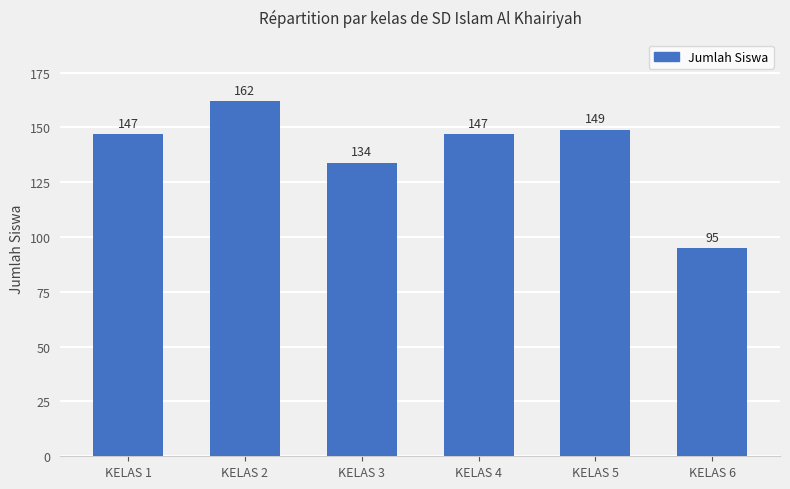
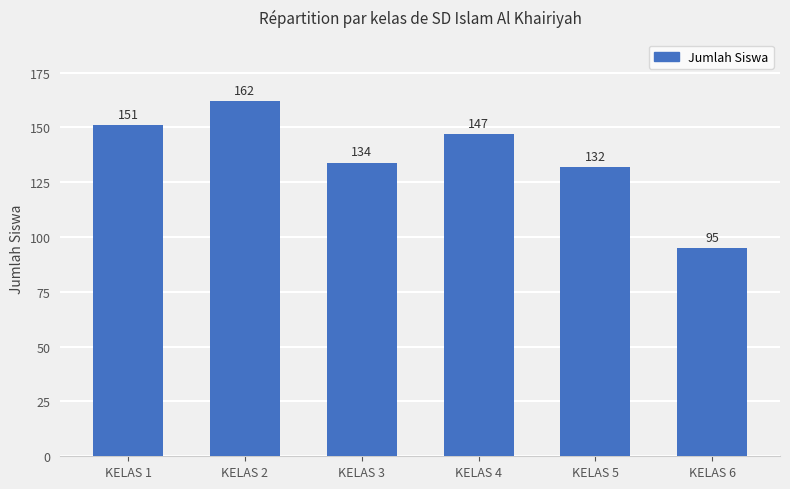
  {
-   "KELAS 1": 147,
+   "KELAS 1": 151,
    "KELAS 2": 162,
    "KELAS 3": 134,
    "KELAS 4": 147,
-   "KELAS 5": 149,
+   "KELAS 5": 132,
    "KELAS 6": 95
  }
